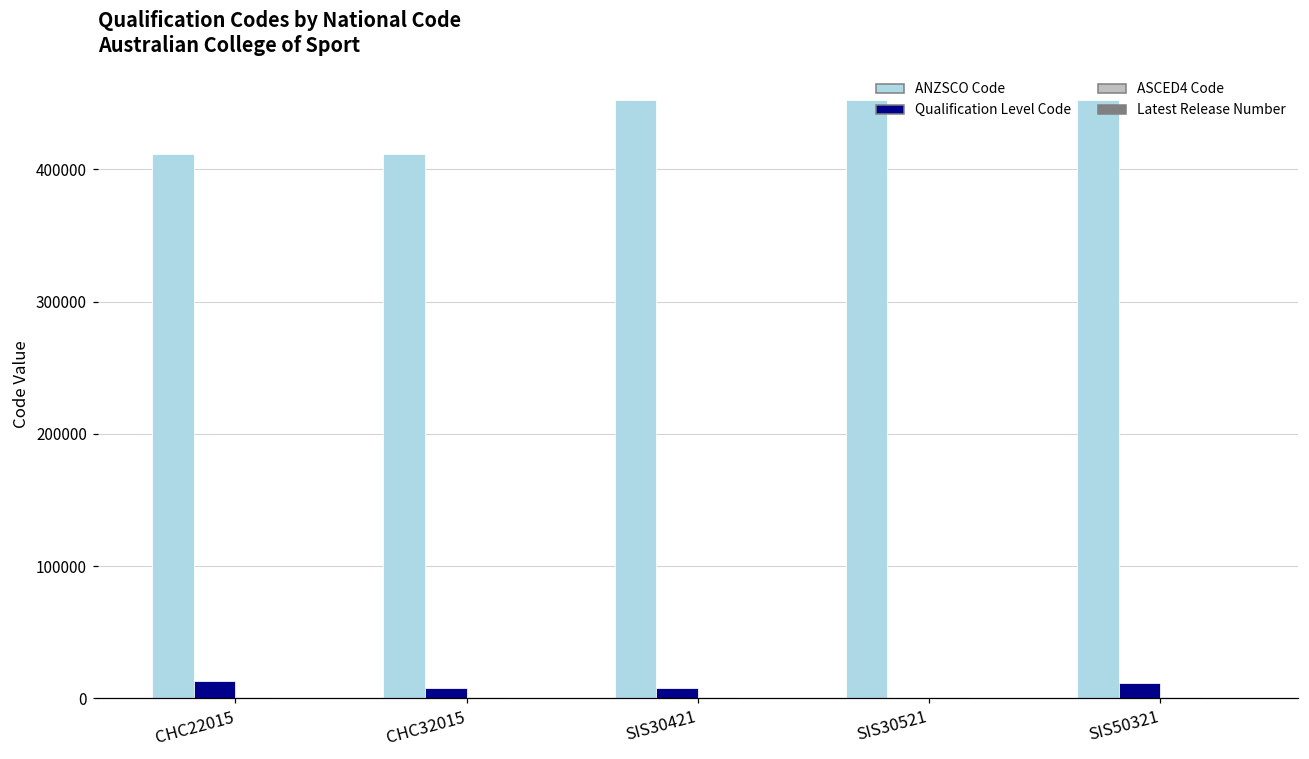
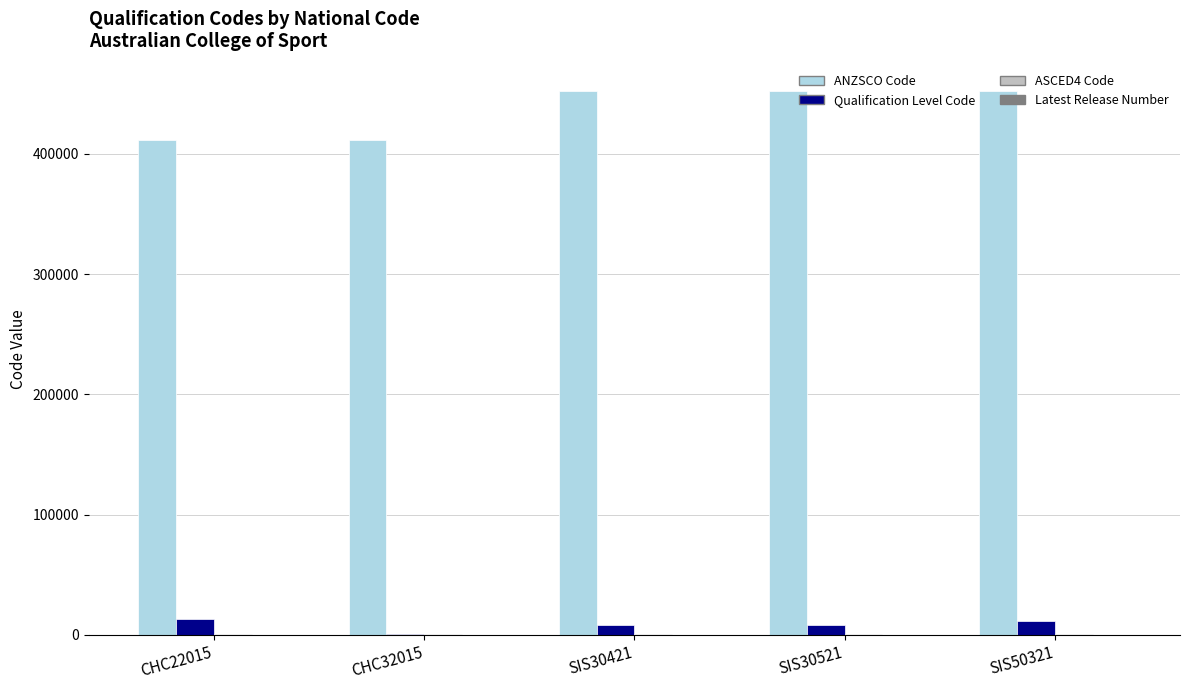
  {
    "Qualification Level Code": {
      "CHC22015": 14000,
-     "CHC32015": 8000,
+     "CHC32015": 1000,
      "SIS30421": 8000,
-     "SIS30521": 1000,
+     "SIS30521": 8000,
      "SIS50321": 12000
    }
  }
